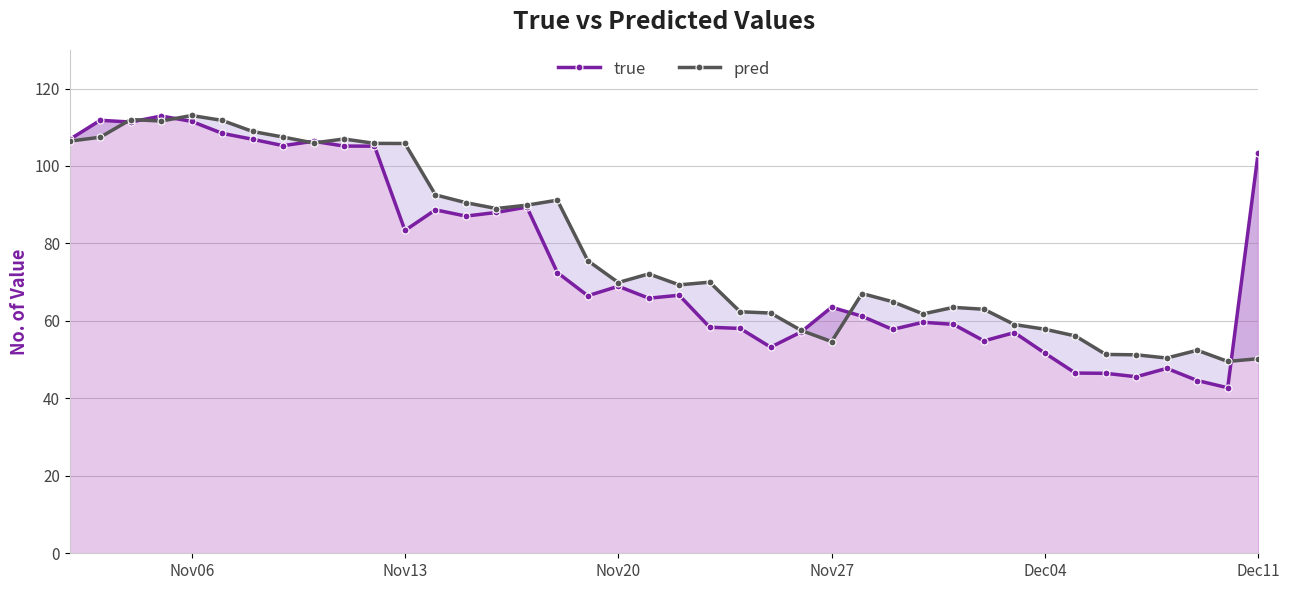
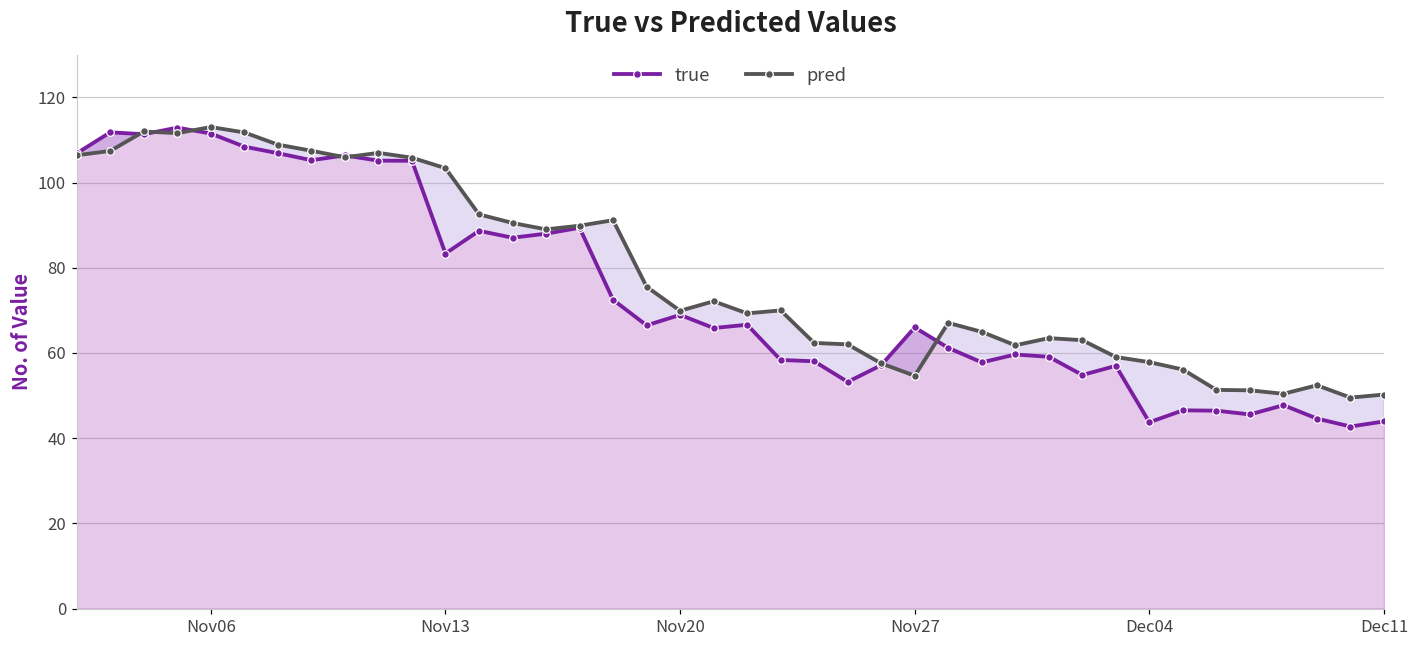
  {
    "true": {
      "Nov06": 112,
      "Nov13": 83,
      "Nov20": 69,
-     "Nov27": 64,
-     "Dec04": 52,
-     "Dec11": 103
+     "Nov27": 66,
+     "Dec04": 44,
+     "Dec11": 44
    },
    "pred": {
      "Nov06": 113,
-     "Nov13": 106,
+     "Nov13": 103,
      "Nov20": 70,
      "Nov27": 55,
      "Dec04": 58,
      "Dec11": 50
    }
  }
